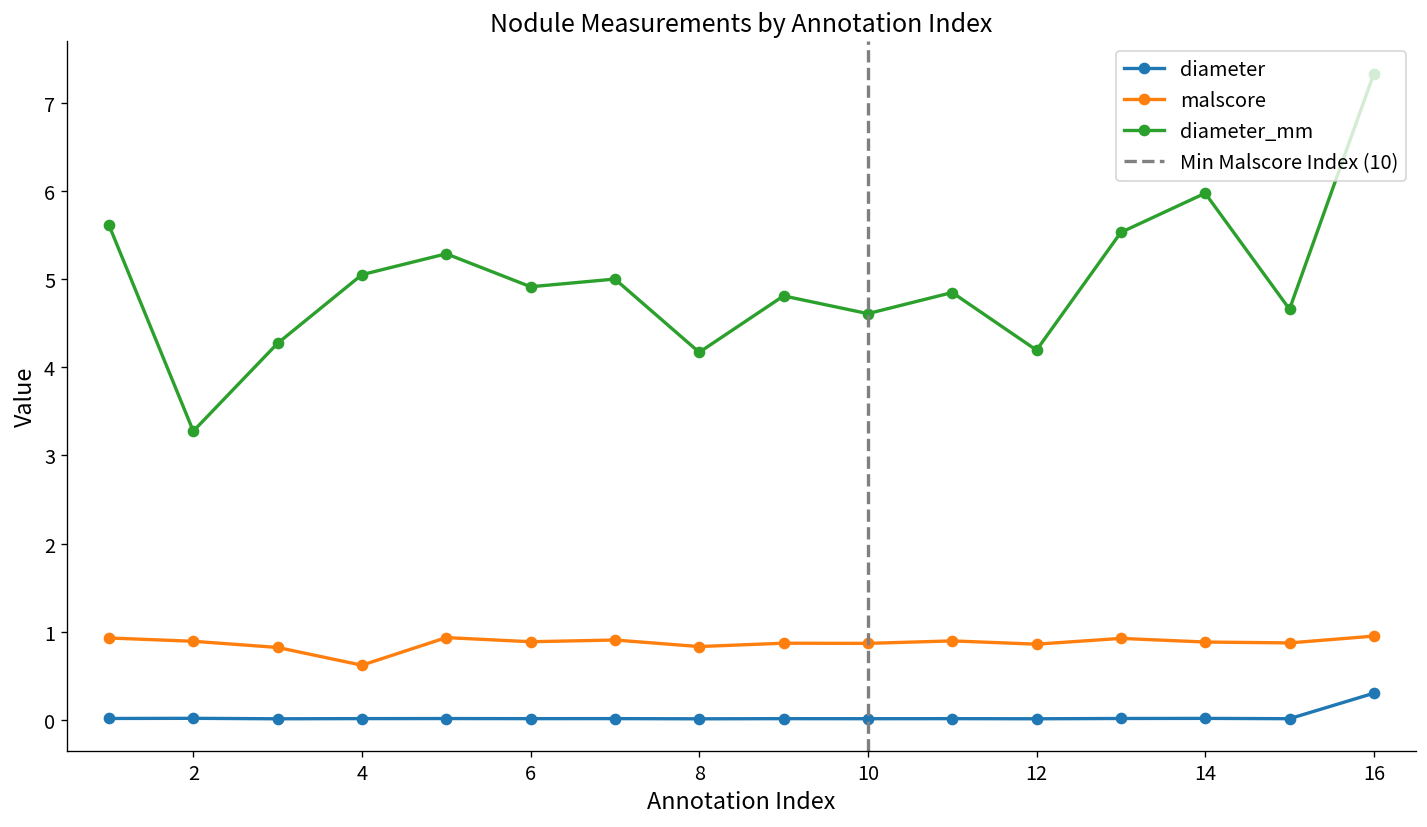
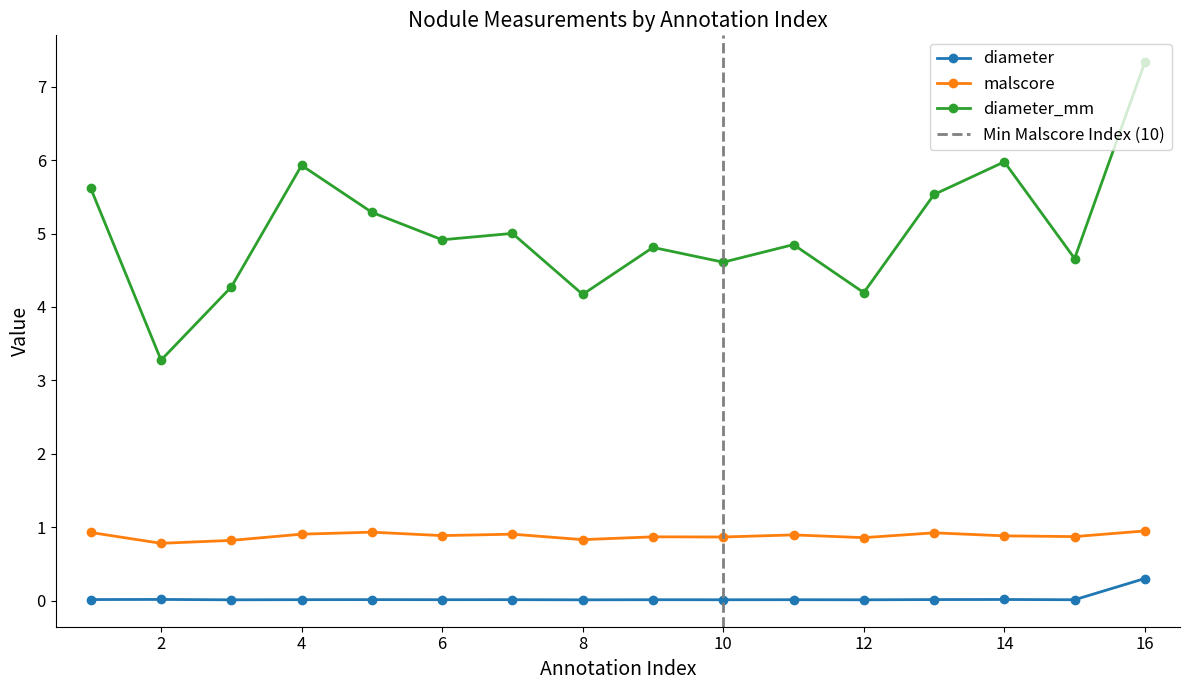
  {
    "diameter": {
      "2": 0.0,
      "4": 0.0,
      "6": 0.0,
      "8": 0.0,
      "10": 0.0,
      "12": 0.0,
      "14": 0.0,
      "16": 0.3
    },
    "malscore": {
-     "2": 0.9,
-     "4": 0.6,
+     "2": 0.8,
+     "4": 0.9,
      "6": 0.9,
      "8": 0.8,
      "10": 0.9,
      "12": 0.9,
      "14": 0.9,
      "16": 0.9
    },
    "diameter_mm": {
      "2": 3.3,
-     "4": 5.1,
+     "4": 5.9,
      "6": 4.9,
      "8": 4.2,
      "10": 4.6,
      "12": 4.2,
      "14": 6.0
    }
  }
